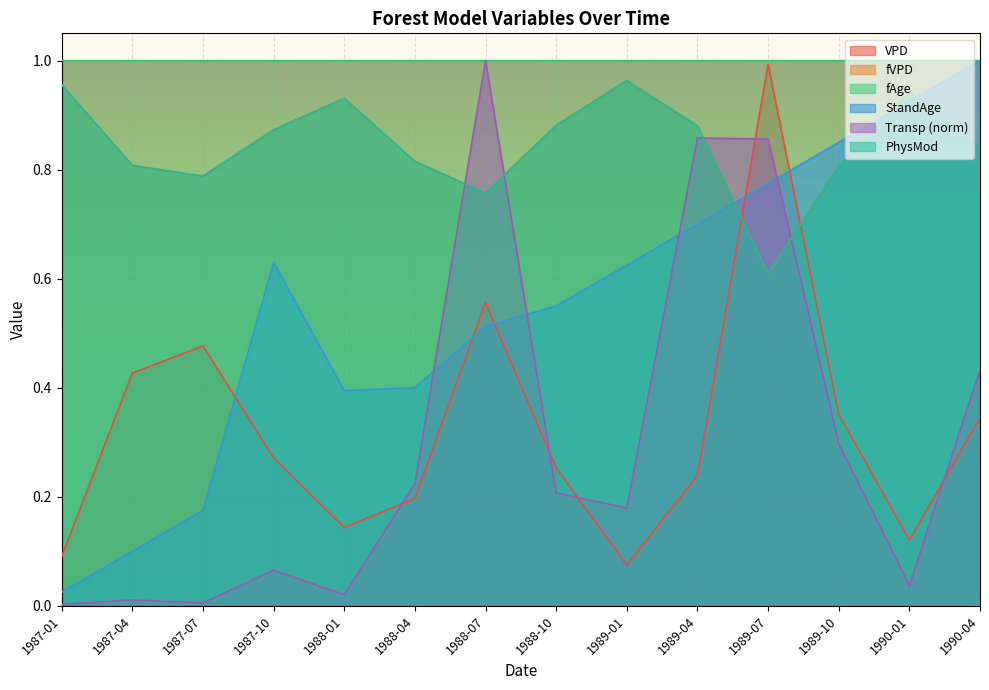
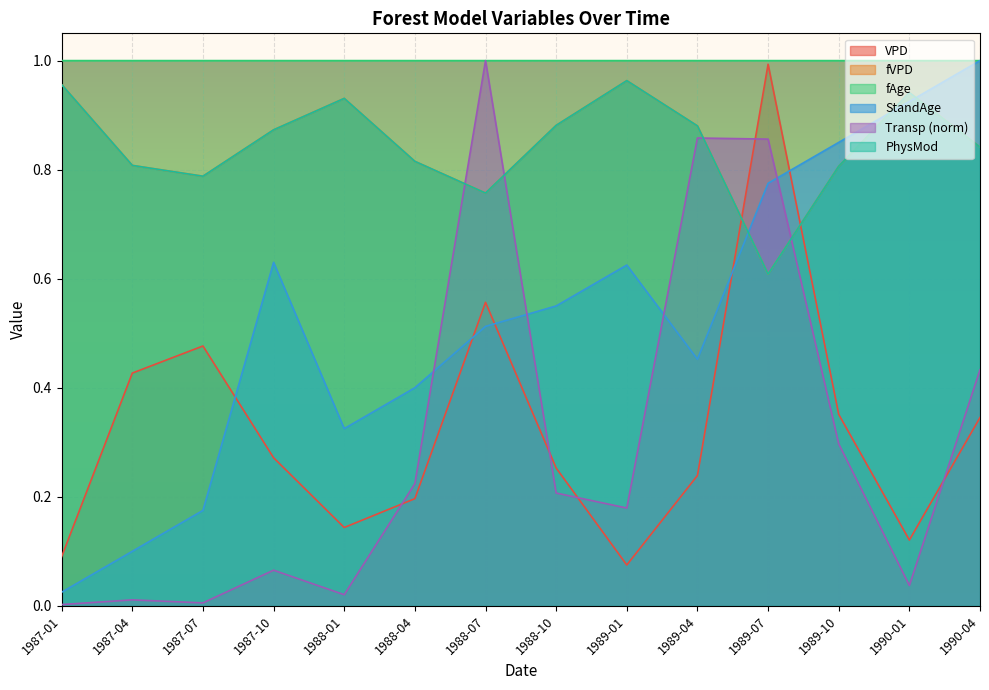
  {
    "VPD": {
      "1987-01": 0.09,
      "1987-04": 0.43,
      "1987-07": 0.48,
      "1987-10": 0.27,
      "1988-01": 0.14,
      "1988-04": 0.20,
      "1988-07": 0.56,
      "1988-10": 0.25,
      "1989-01": 0.07,
      "1989-04": 0.24,
      "1989-07": 0.99,
      "1989-10": 0.35,
      "1990-01": 0.12,
      "1990-04": 0.35
    },
    "StandAge": {
      "1987-01": 0.03,
      "1987-04": 0.10,
      "1987-07": 0.18,
      "1987-10": 0.63,
-     "1988-01": 0.39,
+     "1988-01": 0.32,
      "1988-04": 0.40,
      "1988-07": 0.51,
      "1988-10": 0.55,
      "1989-01": 0.62,
-     "1989-04": 0.70,
+     "1989-04": 0.45,
      "1989-07": 0.77,
      "1989-10": 0.85
    },
    "Transp (norm)": {
      "1987-01": 0.00,
      "1987-04": 0.01,
      "1987-07": 0.01,
      "1987-10": 0.07,
      "1988-01": 0.02,
      "1988-04": 0.22,
      "1988-10": 0.21,
      "1989-01": 0.18,
      "1989-04": 0.86,
      "1989-07": 0.86,
      "1989-10": 0.30,
      "1990-01": 0.04,
      "1990-04": 0.43
    }
  }
